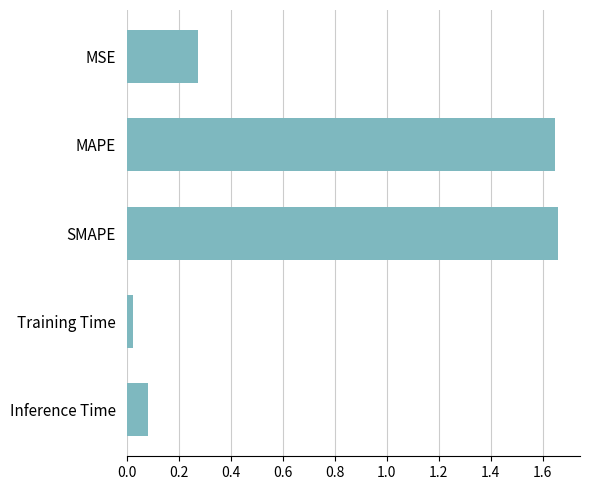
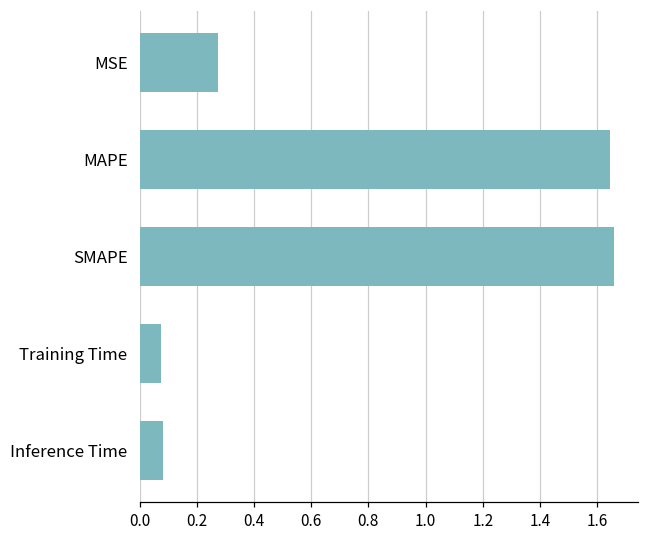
  {
    "MSE": 0.27,
    "MAPE": 1.65,
    "SMAPE": 1.66,
-   "Training Time": 0.02,
+   "Training Time": 0.08,
    "Inference Time": 0.08
  }
